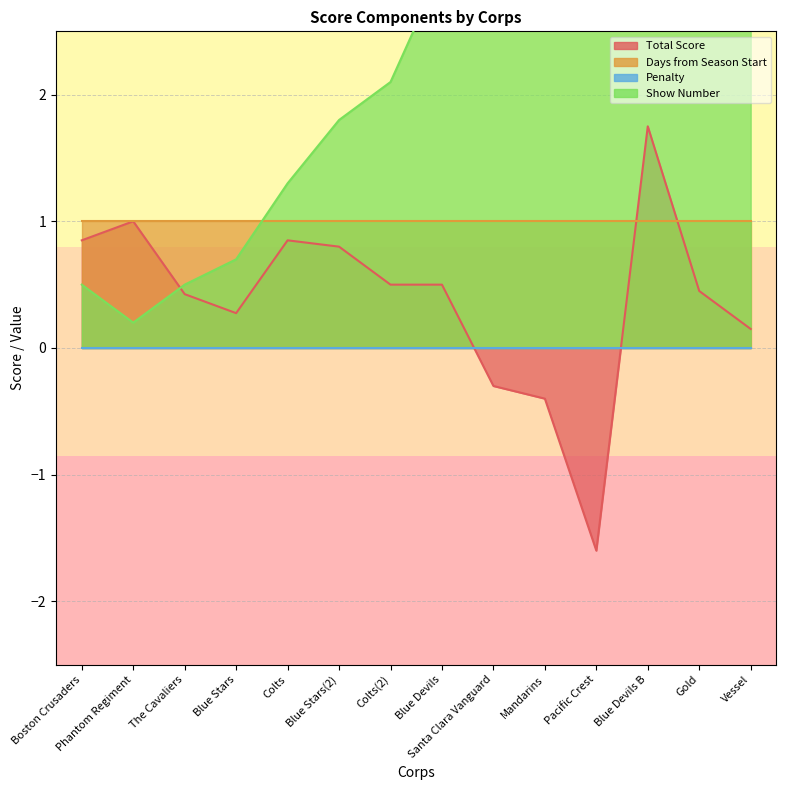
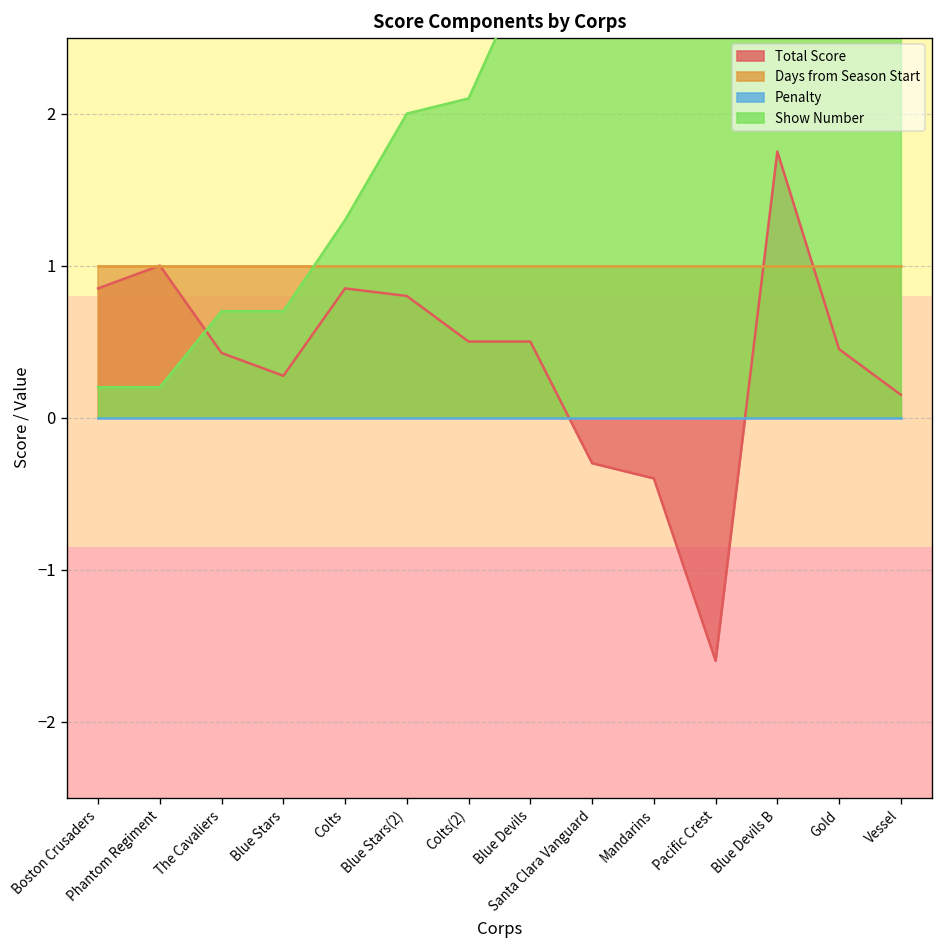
  {
    "Days from Season Start": {
      "Boston Crusaders": 1.0,
      "The Cavaliers": 1.0,
      "Blue Stars": 1.0,
      "Colts": 1.0,
      "Blue Stars(2)": 1.0,
      "Colts(2)": 1.0,
      "Blue Devils": 1.0,
      "Santa Clara Vanguard": 1.0,
      "Mandarins": 1.0,
      "Pacific Crest": 1.0,
      "Blue Devils B": 1.0,
      "Gold": 1.0,
      "Vessel": 1.0
    },
    "Penalty": {
      "Boston Crusaders": 0.0,
      "Phantom Regiment": 0.0,
      "The Cavaliers": 0.0,
      "Blue Stars": 0.0,
      "Colts": 0.0,
      "Blue Stars(2)": 0.0,
      "Colts(2)": 0.0,
      "Blue Devils": 0.0,
      "Blue Devils B": 0.0,
      "Gold": 0.0,
      "Vessel": 0.0
    },
    "Show Number": {
-     "Boston Crusaders": 0.5,
+     "Boston Crusaders": 0.2,
      "Phantom Regiment": 0.2,
-     "The Cavaliers": 0.5,
+     "The Cavaliers": 0.7,
      "Blue Stars": 0.7,
      "Colts": 1.3,
-     "Blue Stars(2)": 1.8,
+     "Blue Stars(2)": 2.0,
      "Colts(2)": 2.1
    }
  }
